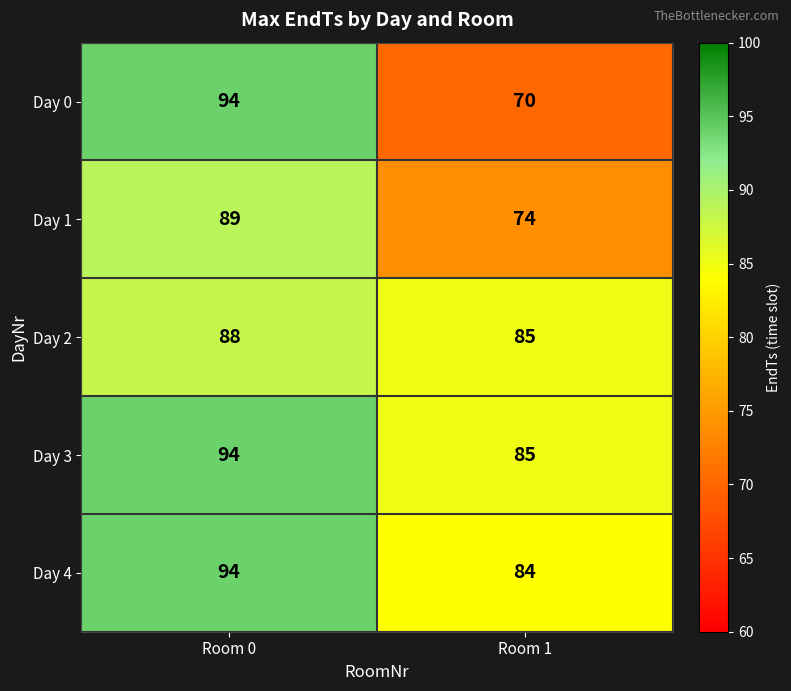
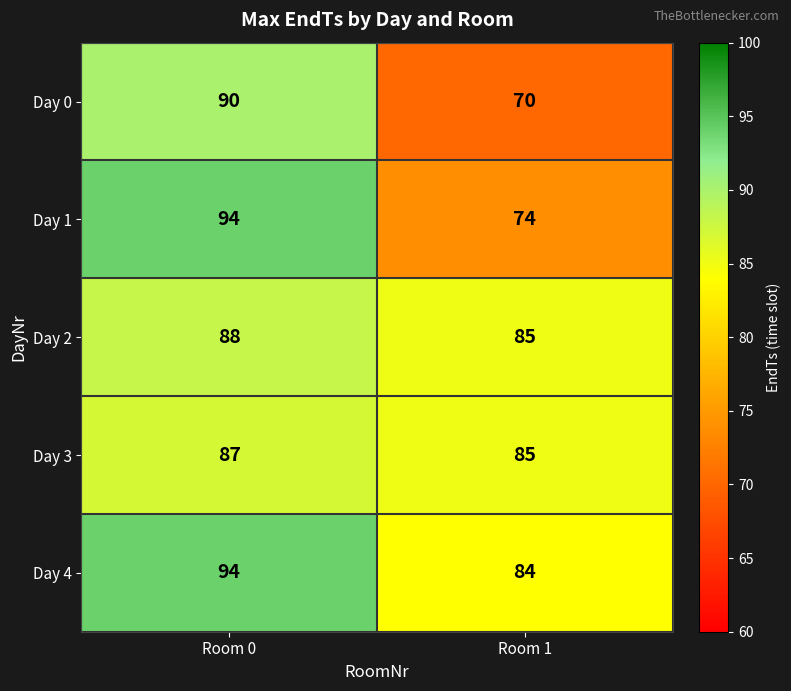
  {
    "Day 0": {
-     "Room 0": 94,
+     "Room 0": 90,
      "Room 1": 70
    },
    "Day 1": {
-     "Room 0": 89,
+     "Room 0": 94,
      "Room 1": 74
    },
    "Day 2": {
      "Room 0": 88,
      "Room 1": 85
    },
    "Day 3": {
-     "Room 0": 94,
+     "Room 0": 87,
      "Room 1": 85
    },
    "Day 4": {
      "Room 0": 94,
      "Room 1": 84
    }
  }
